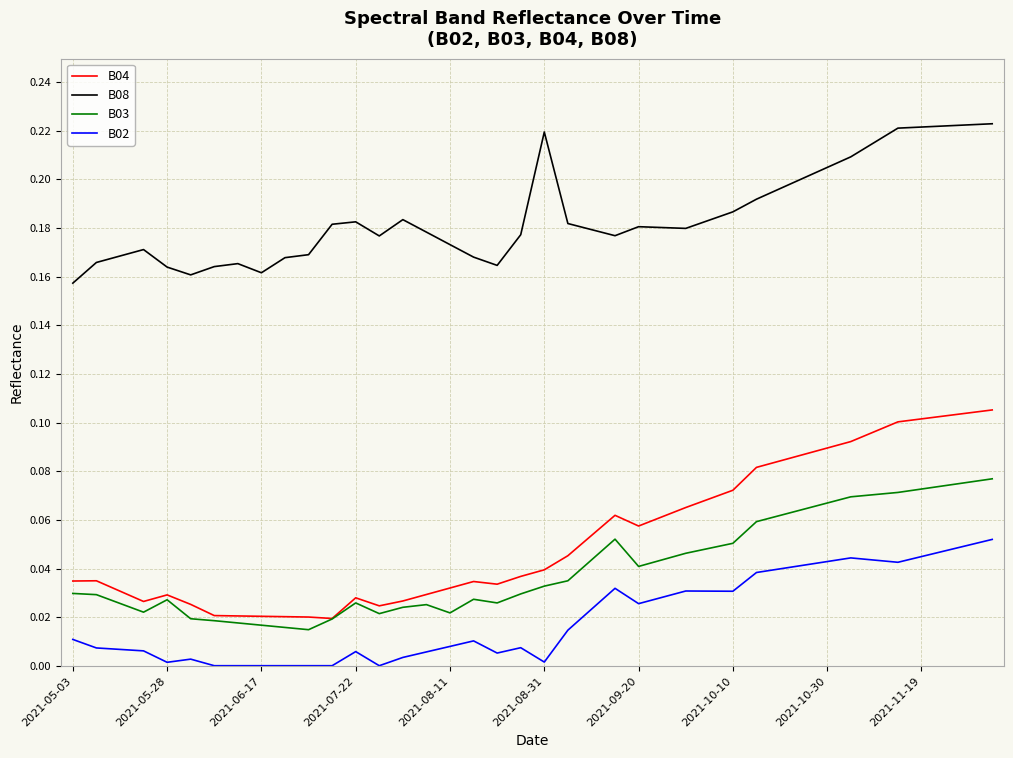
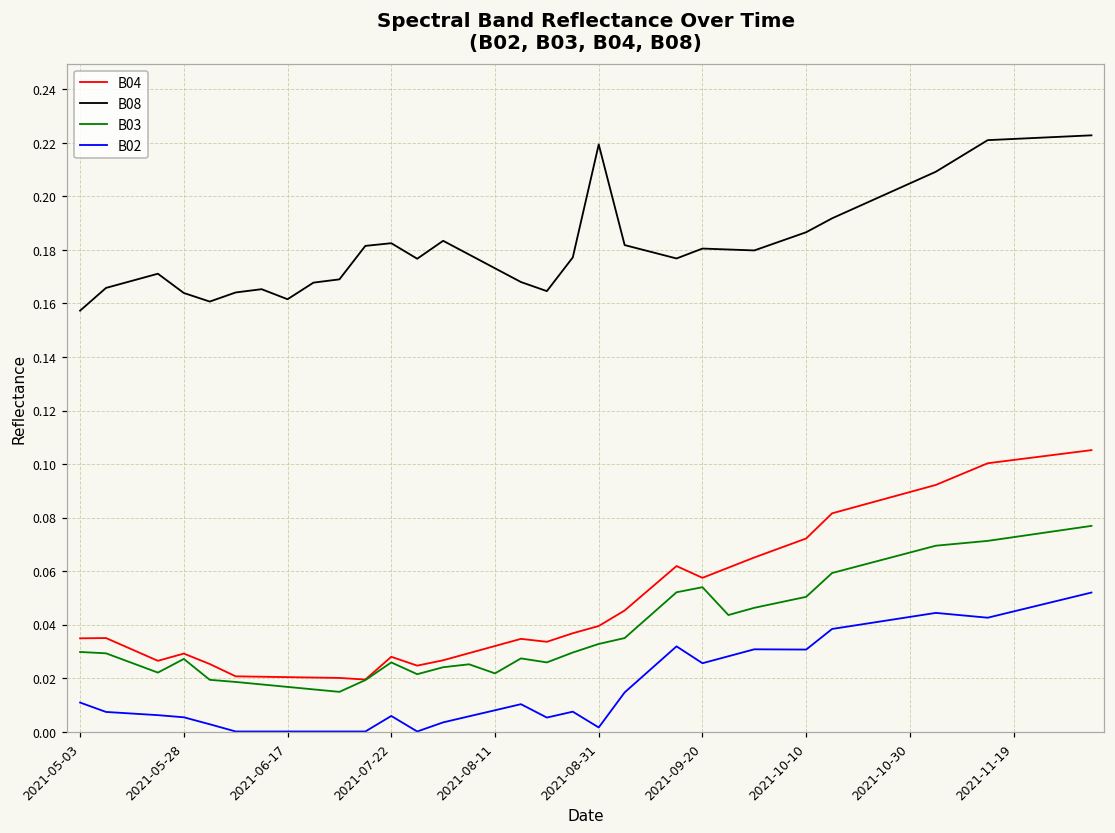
  {
    "B04": {
      "2021-05-03": 0.035,
      "2021-05-28": 0.029,
      "2021-06-17": 0.020,
      "2021-07-22": 0.028,
      "2021-08-11": 0.032,
      "2021-08-31": 0.040,
      "2021-09-20": 0.058,
      "2021-10-10": 0.072,
      "2021-10-30": 0.090,
      "2021-11-19": 0.102
    },
    "B08": {
      "2021-05-03": 0.157,
      "2021-05-28": 0.164,
      "2021-06-17": 0.162,
      "2021-07-22": 0.183,
      "2021-08-11": 0.173,
      "2021-08-31": 0.219,
      "2021-09-20": 0.181,
      "2021-10-10": 0.187,
      "2021-10-30": 0.205,
      "2021-11-19": 0.221
    },
    "B03": {
      "2021-05-03": 0.030,
      "2021-05-28": 0.027,
      "2021-06-17": 0.017,
      "2021-07-22": 0.026,
      "2021-08-11": 0.022,
      "2021-08-31": 0.033,
-     "2021-09-20": 0.041,
+     "2021-09-20": 0.054,
      "2021-10-10": 0.050,
      "2021-10-30": 0.067,
      "2021-11-19": 0.073
    },
    "B02": {
      "2021-05-03": 0.011,
-     "2021-05-28": 0.002,
+     "2021-05-28": 0.005,
      "2021-06-17": 0.000,
      "2021-07-22": 0.006,
      "2021-08-11": 0.008,
      "2021-08-31": 0.002,
      "2021-09-20": 0.026,
      "2021-10-10": 0.031,
      "2021-10-30": 0.043,
      "2021-11-19": 0.045
    }
  }
